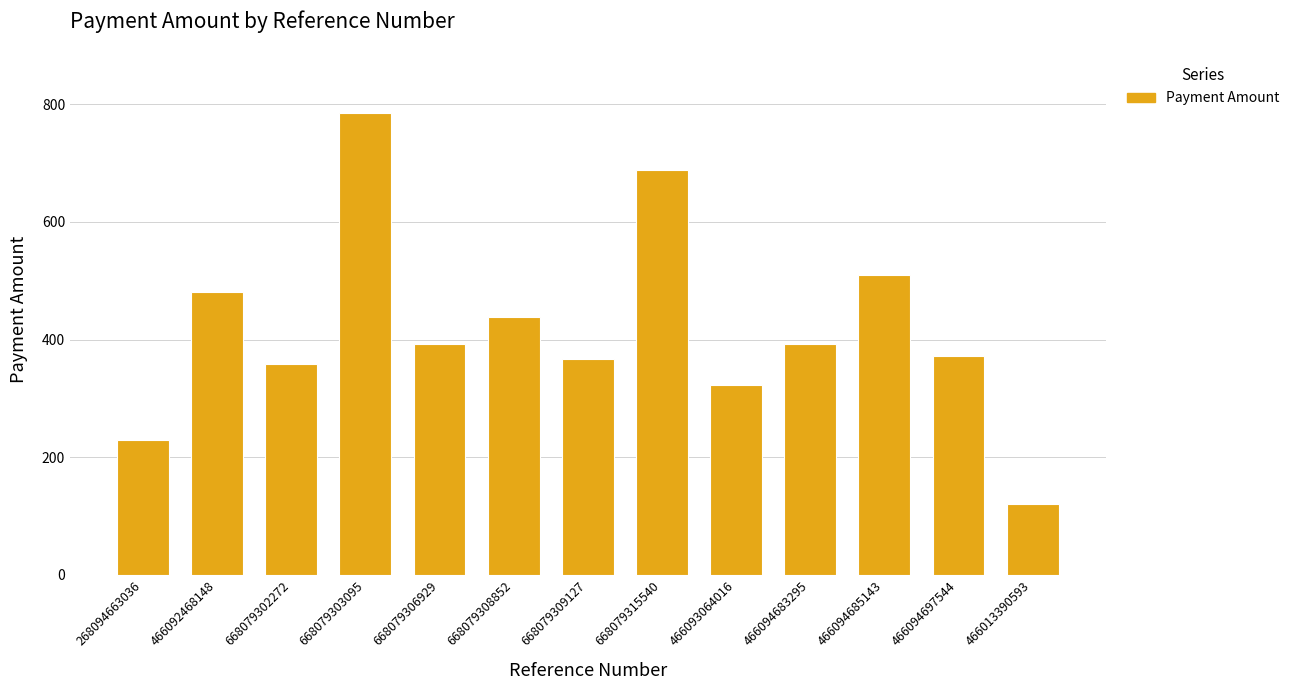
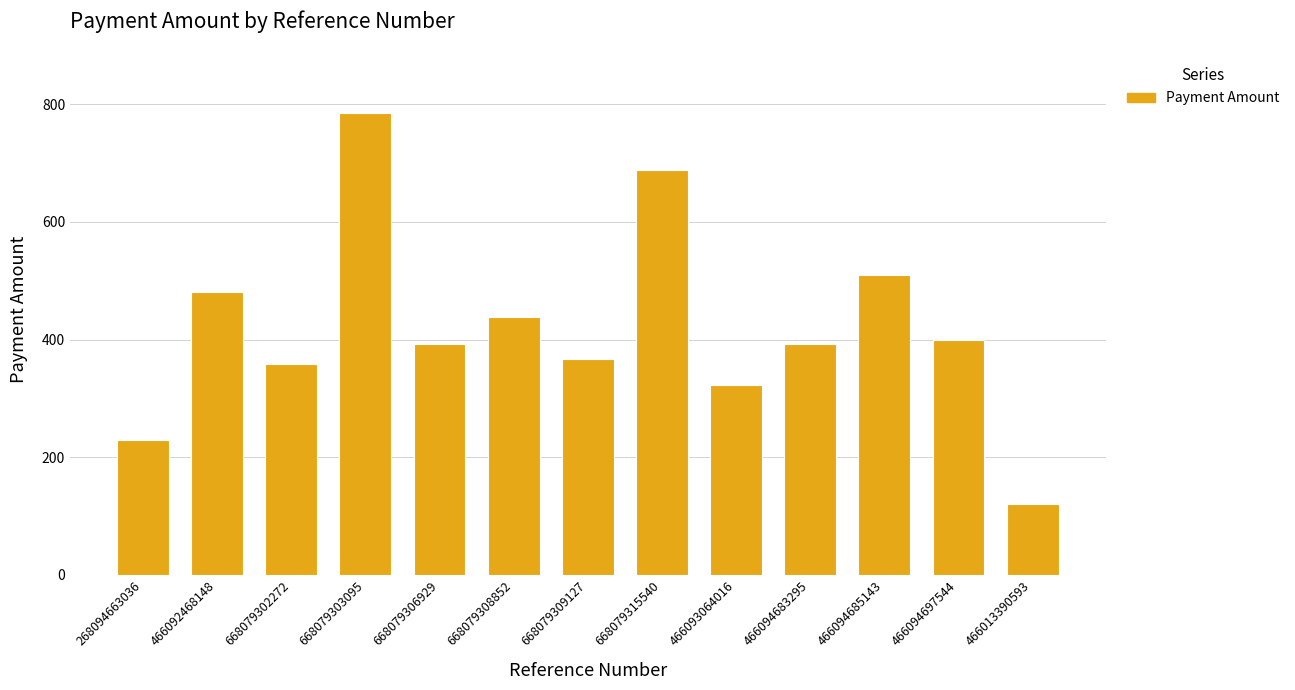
  {
    "268094663036": 230,
    "466092468148": 480,
    "668079302272": 360,
    "668079303095": 780,
    "668079306929": 390,
    "668079308852": 440,
    "668079309127": 370,
    "668079315540": 690,
    "466093064016": 320,
    "466094683295": 390,
    "466094685143": 510,
-   "466094697544": 370,
+   "466094697544": 400,
    "466013390593": 120
  }
